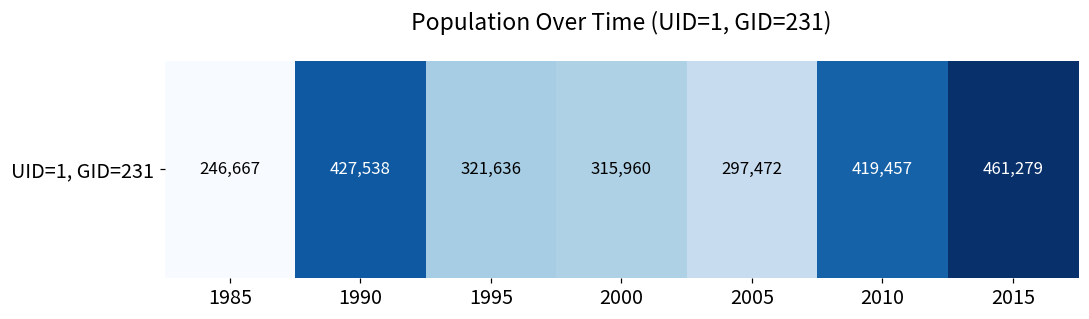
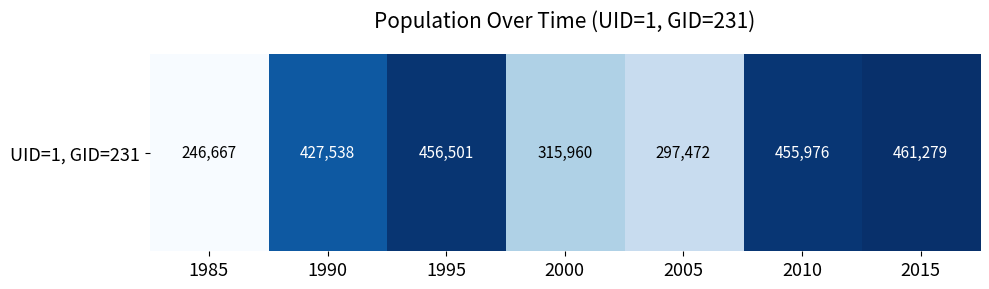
  {
    "UID=1, GID=231": {
      "1985": "246,667",
      "1990": "427,538",
-     "1995": "321,636",
+     "1995": "456,501",
      "2000": "315,960",
      "2005": "297,472",
-     "2010": "419,457",
+     "2010": "455,976",
      "2015": "461,279"
    }
  }
